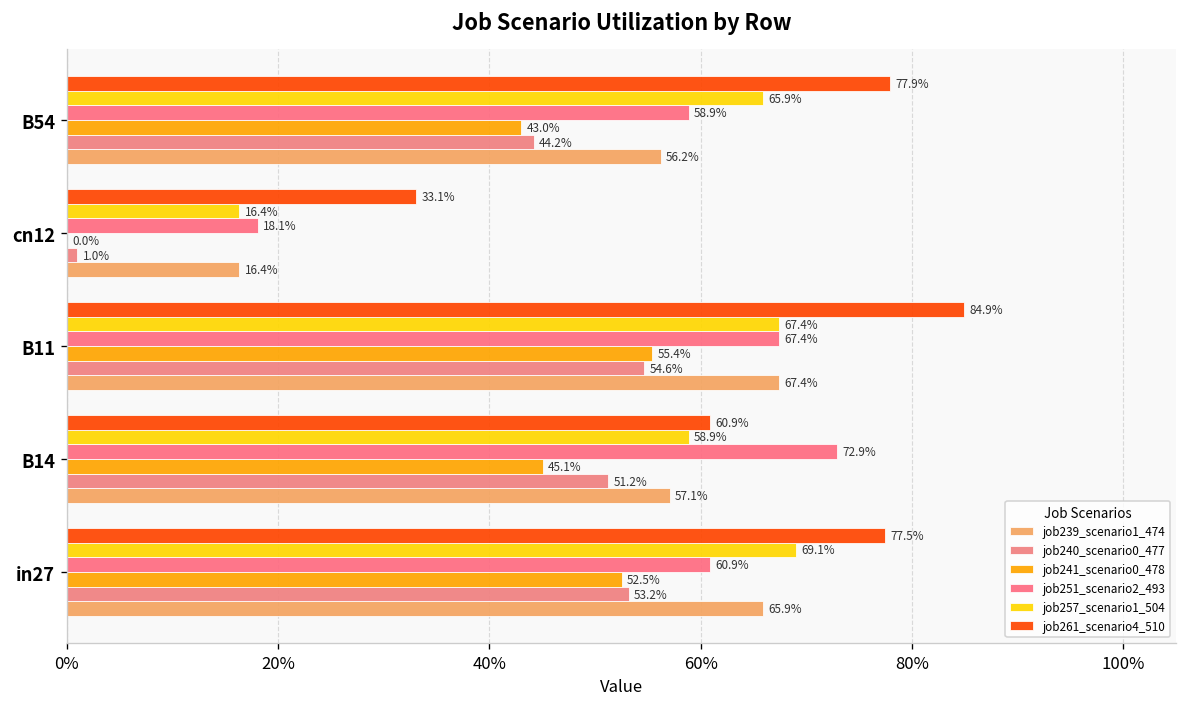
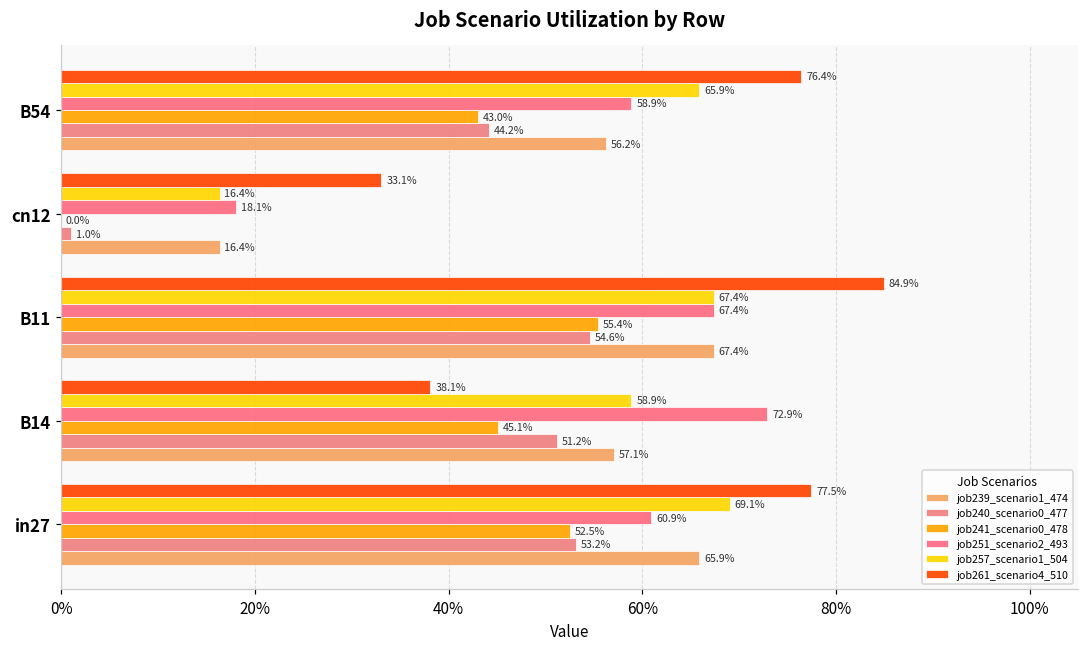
  {
    "job261_scenario4_510": {
-     "B54": "77.9%",
+     "B54": "76.4%",
      "cn12": "33.1%",
      "B11": "84.9%",
-     "B14": "60.9%",
+     "B14": "38.1%",
      "in27": "77.5%"
    }
  }
